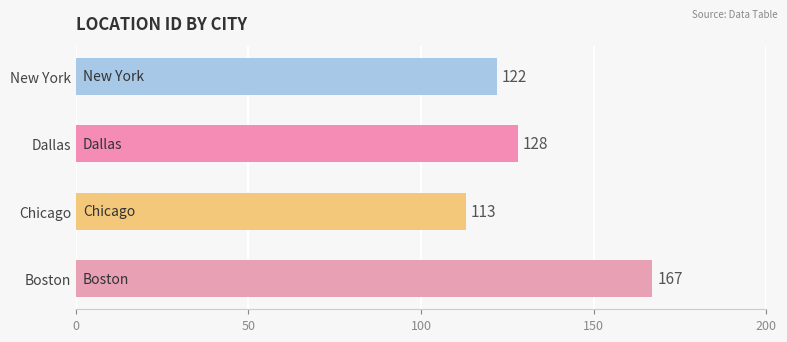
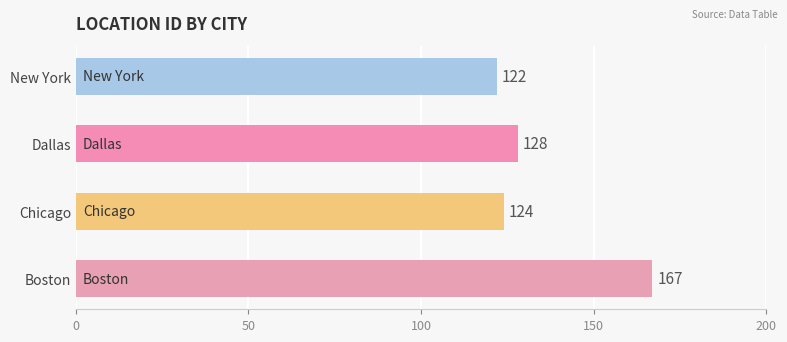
  {
    "New York": 122,
    "Dallas": 128,
-   "Chicago": 113,
+   "Chicago": 124,
    "Boston": 167
  }
